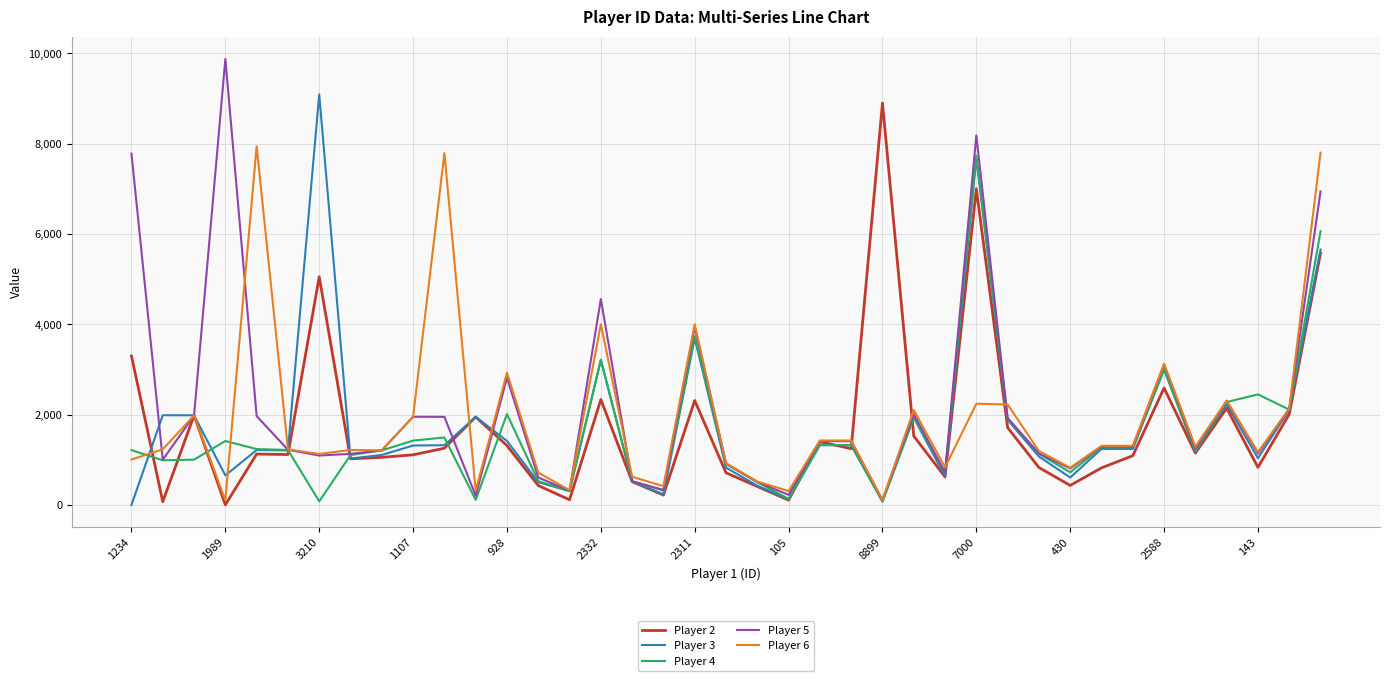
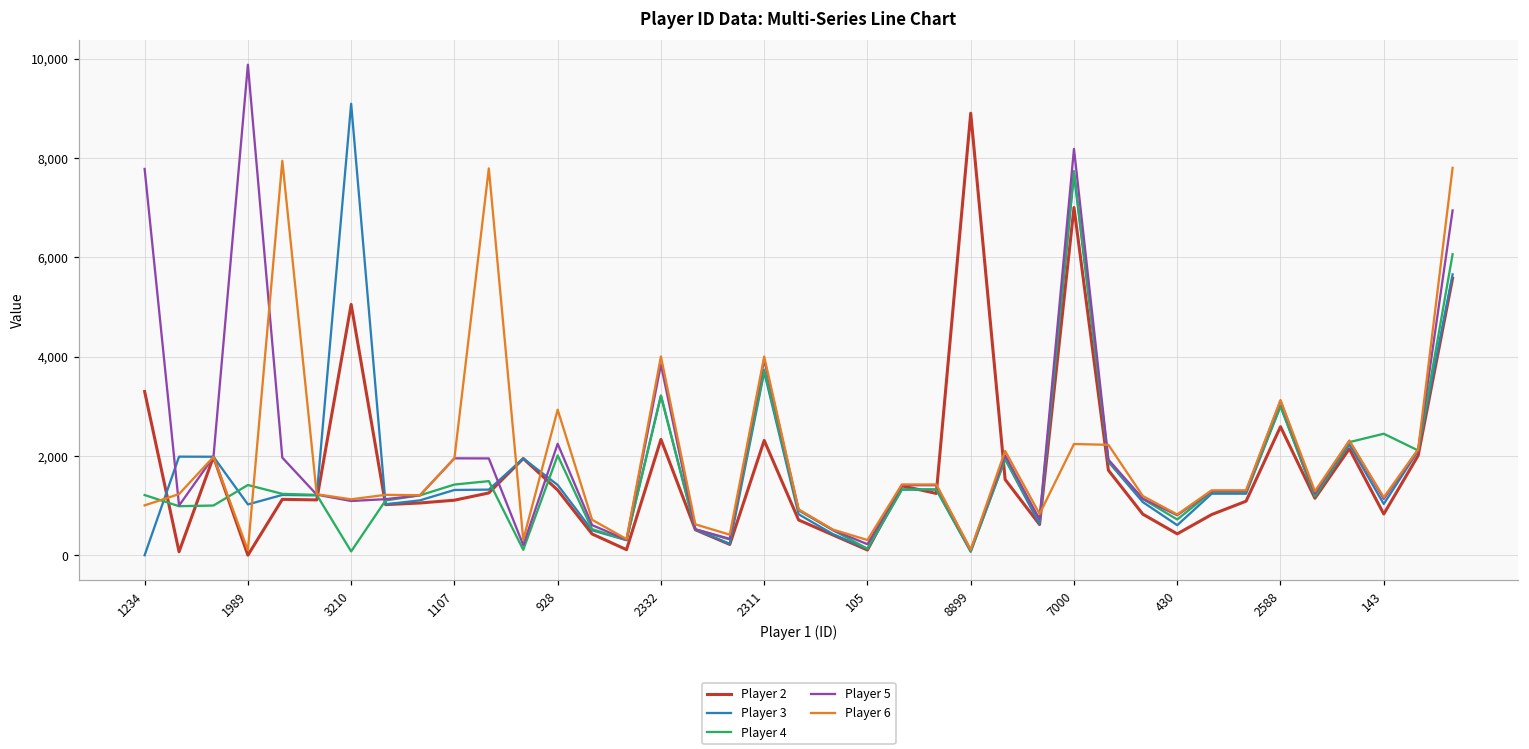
  {
    "Player 2": {
      "1234": "3,300",
      "1989": "0",
      "3210": "5,100",
      "1107": "1,100",
      "928": "1,300",
      "2332": "2,300",
      "2311": "2,300",
      "8899": "8,900",
      "7000": "7,000",
      "430": "400",
      "2588": "2,600",
      "143": "800"
    },
    "Player 3": {
      "1234": "0",
-     "1989": "700",
+     "1989": "1,000",
      "3210": "9,100",
      "1107": "1,300",
      "928": "1,400",
      "7000": "7,700",
      "430": "600",
      "143": "1,000"
    },
    "Player 4": {
      "1234": "1,200",
      "1989": "1,400",
      "3210": "100",
      "1107": "1,400",
      "928": "2,000",
      "7000": "7,700",
      "430": "700",
      "143": "2,400"
    },
    "Player 5": {
      "1234": "7,800",
      "1989": "9,900",
-     "928": "2,800",
-     "2332": "4,600",
+     "928": "2,200",
+     "2332": "3,800",
      "2311": "3,900",
      "105": "200",
      "7000": "8,200"
    },
    "Player 6": {
      "1234": "1,000",
      "1989": "100",
      "928": "2,900",
      "2332": "4,000",
      "2311": "4,000",
      "105": "300",
      "7000": "2,200"
    }
  }
